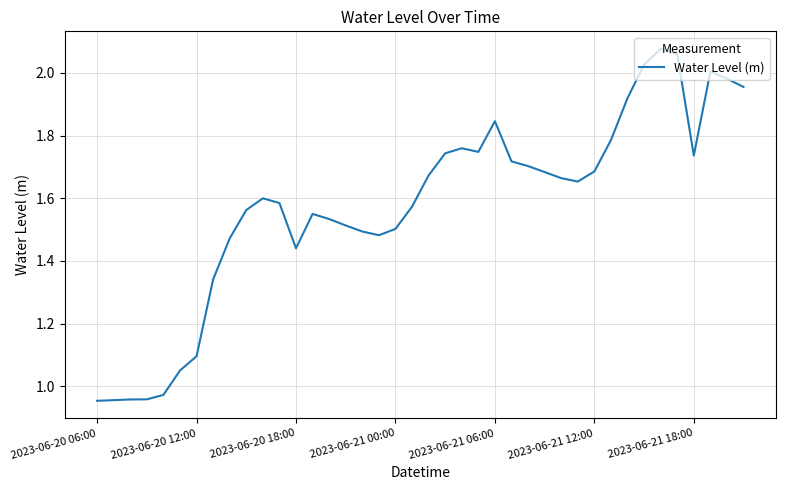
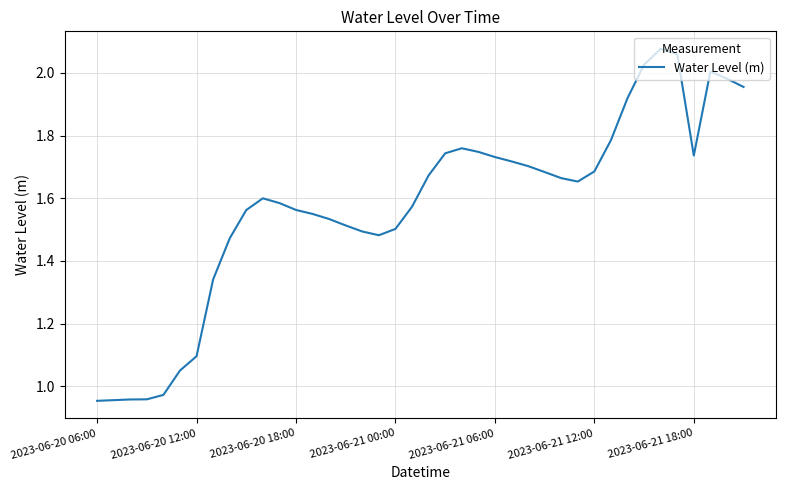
  {
    "2023-06-20 06:00": 0.95,
    "2023-06-20 12:00": 1.10,
-   "2023-06-20 18:00": 1.44,
+   "2023-06-20 18:00": 1.56,
    "2023-06-21 00:00": 1.50,
-   "2023-06-21 06:00": 1.85,
+   "2023-06-21 06:00": 1.73,
    "2023-06-21 12:00": 1.69,
    "2023-06-21 18:00": 1.74
  }
